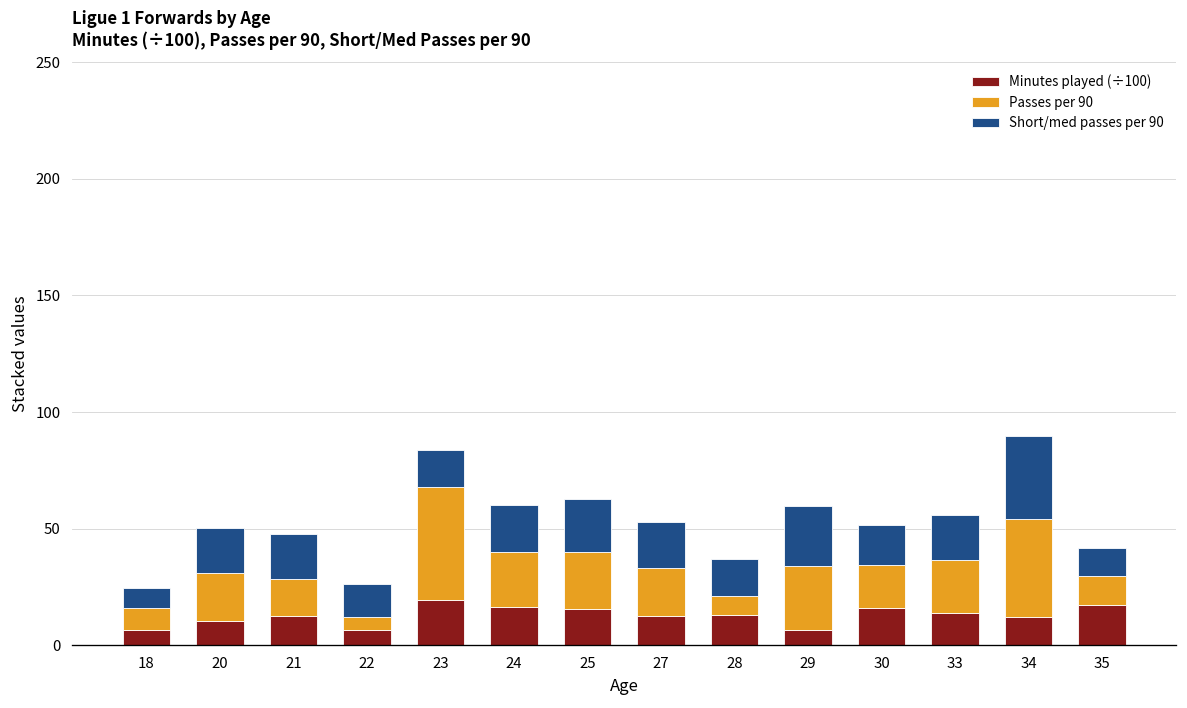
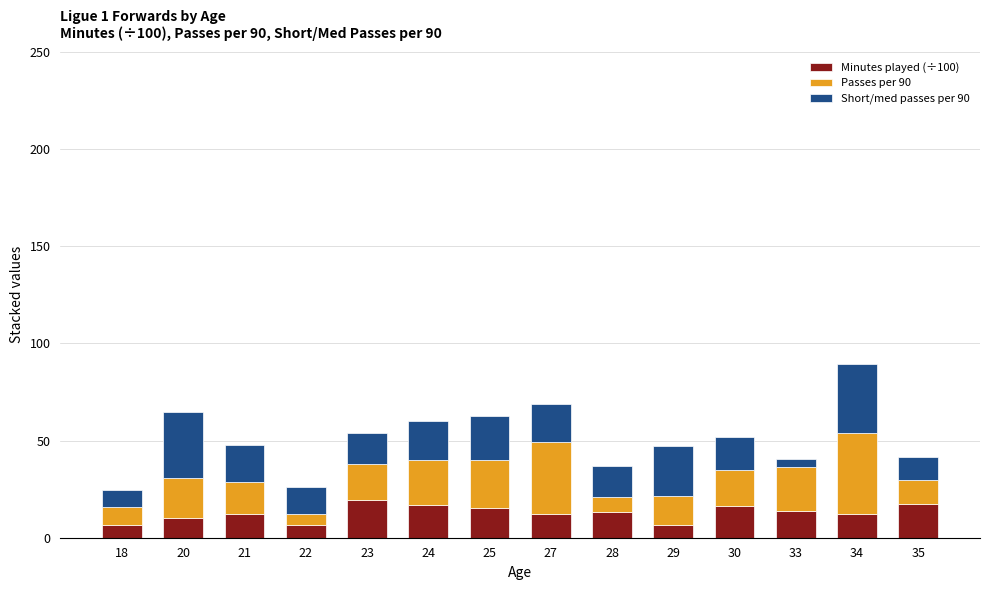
  {
    "Minutes played (÷100)": {
      "18": 6,
      "20": 10,
      "21": 12,
      "22": 6,
      "23": 20,
      "24": 17,
      "25": 15,
      "27": 12,
      "28": 13,
      "29": 7,
      "30": 16,
      "33": 14,
      "34": 12,
      "35": 17
    },
    "Passes per 90": {
      "18": 9,
      "20": 21,
      "21": 16,
      "22": 6,
-     "23": 48,
+     "23": 18,
      "24": 23,
      "25": 25,
-     "27": 21,
+     "27": 37,
      "28": 8,
-     "29": 27,
+     "29": 15,
      "30": 18,
      "33": 23,
      "34": 42,
      "35": 12
    },
    "Short/med passes per 90": {
      "18": 9,
-     "20": 19,
+     "20": 34,
      "21": 19,
      "22": 14,
      "23": 16,
      "24": 20,
      "25": 23,
      "27": 19,
      "28": 16,
      "29": 26,
      "30": 17,
-     "33": 20,
+     "33": 4,
      "34": 36,
      "35": 12
    }
  }
